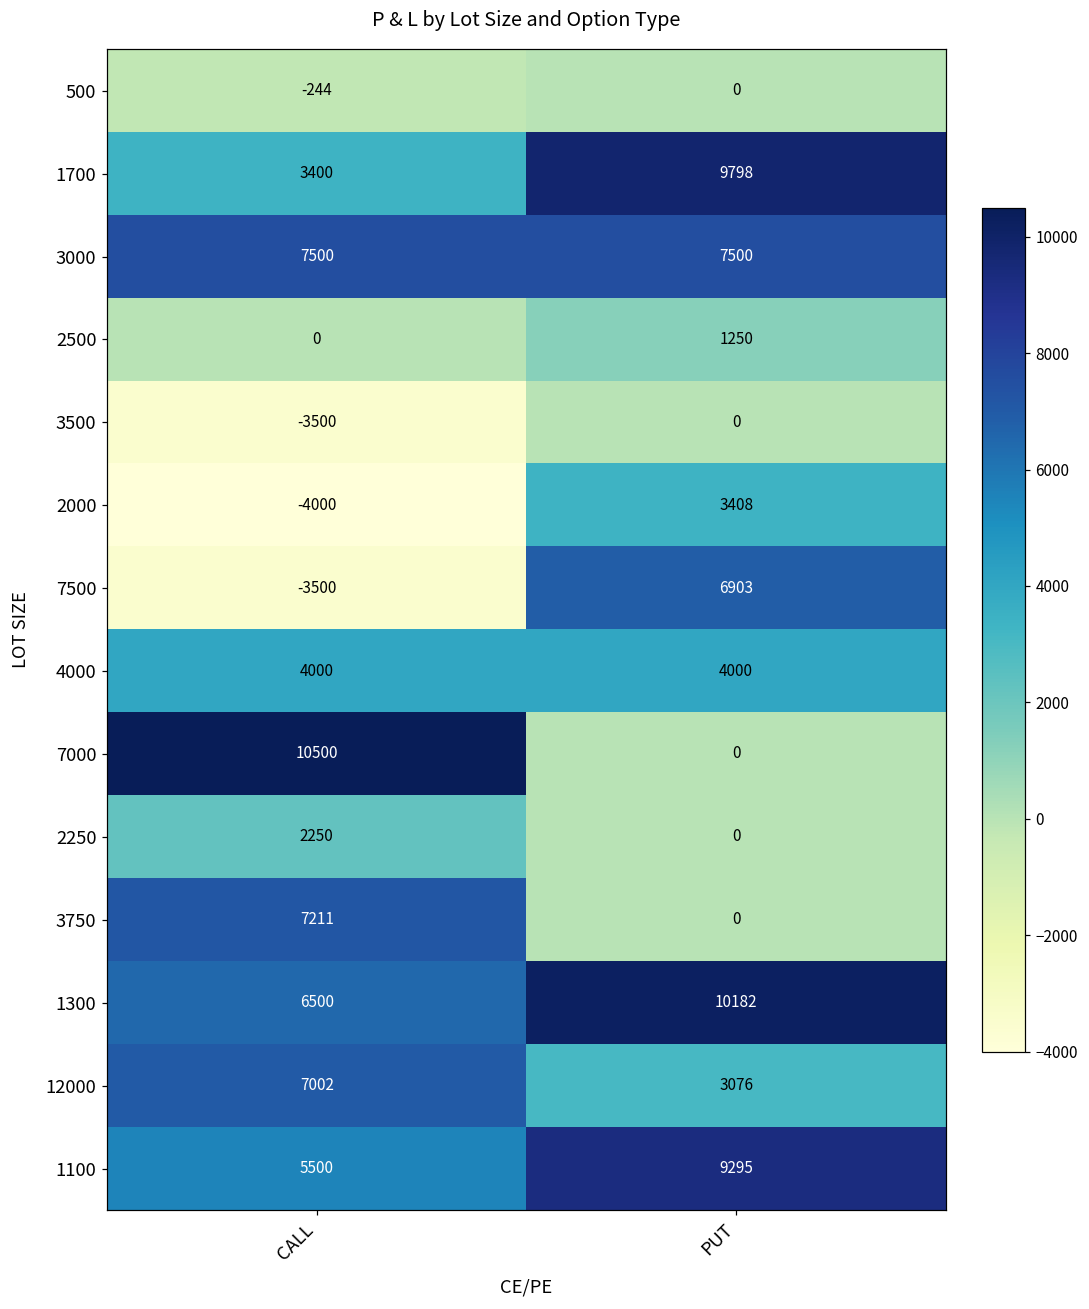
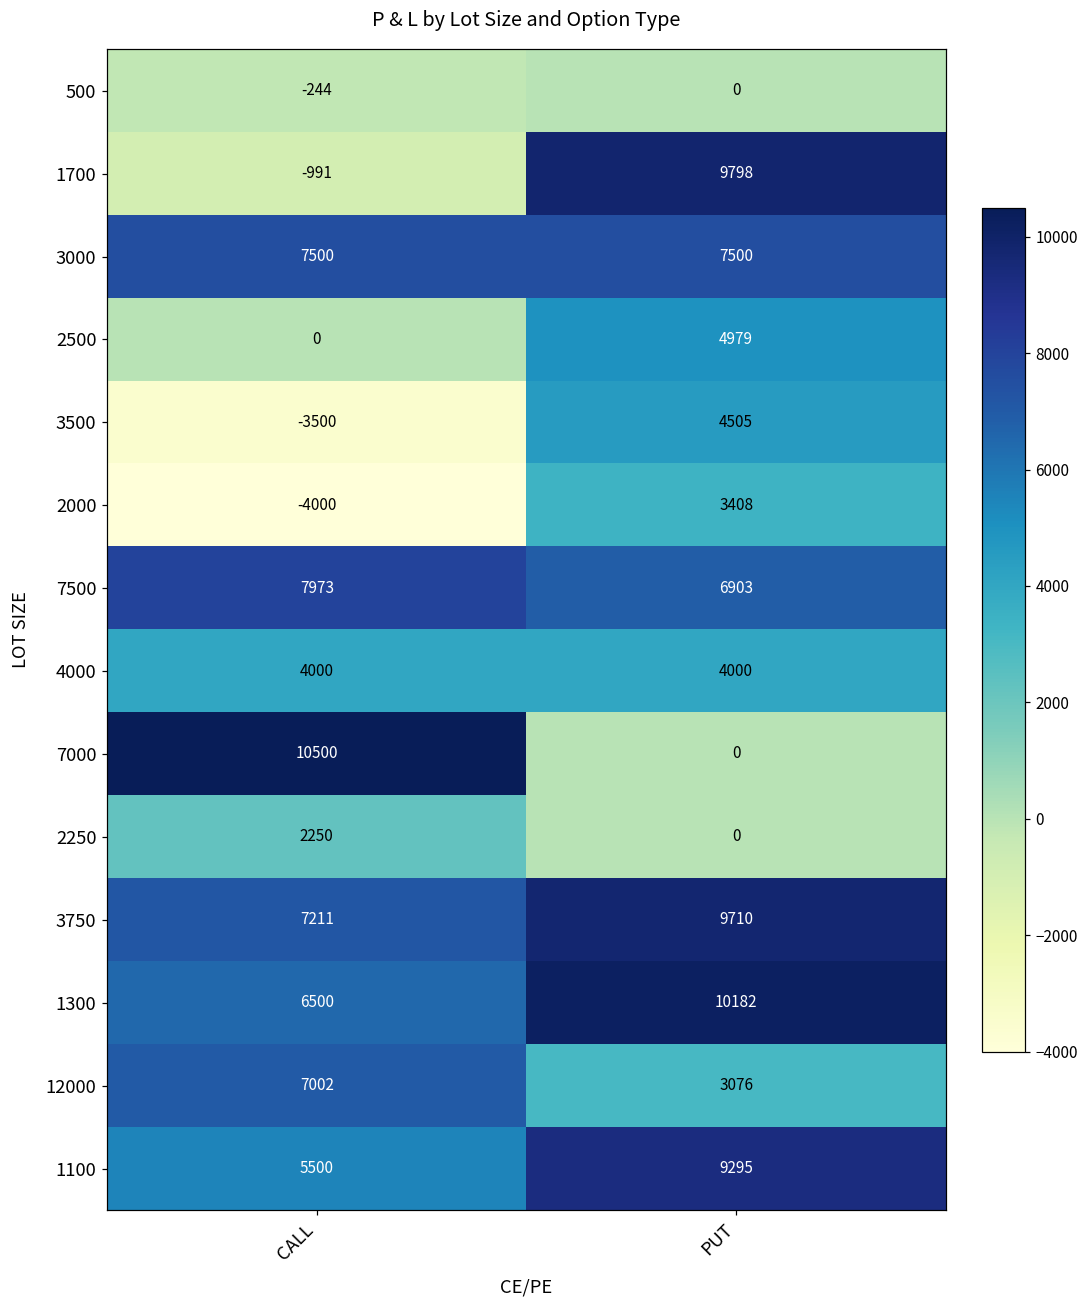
  {
    "500": {
      "CALL": -244,
      "PUT": 0
    },
    "1700": {
-     "CALL": 3400,
+     "CALL": -991,
      "PUT": 9798
    },
    "3000": {
      "CALL": 7500,
      "PUT": 7500
    },
    "2500": {
      "CALL": 0,
-     "PUT": 1250
+     "PUT": 4979
    },
    "3500": {
      "CALL": -3500,
-     "PUT": 0
+     "PUT": 4505
    },
    "2000": {
      "CALL": -4000,
      "PUT": 3408
    },
    "7500": {
-     "CALL": -3500,
+     "CALL": 7973,
      "PUT": 6903
    },
    "4000": {
      "CALL": 4000,
      "PUT": 4000
    },
    "7000": {
      "CALL": 10500,
      "PUT": 0
    },
    "2250": {
      "CALL": 2250,
      "PUT": 0
    },
    "3750": {
      "CALL": 7211,
-     "PUT": 0
+     "PUT": 9710
    },
    "1300": {
      "CALL": 6500,
      "PUT": 10182
    },
    "12000": {
      "CALL": 7002,
      "PUT": 3076
    },
    "1100": {
      "CALL": 5500,
      "PUT": 9295
    }
  }
